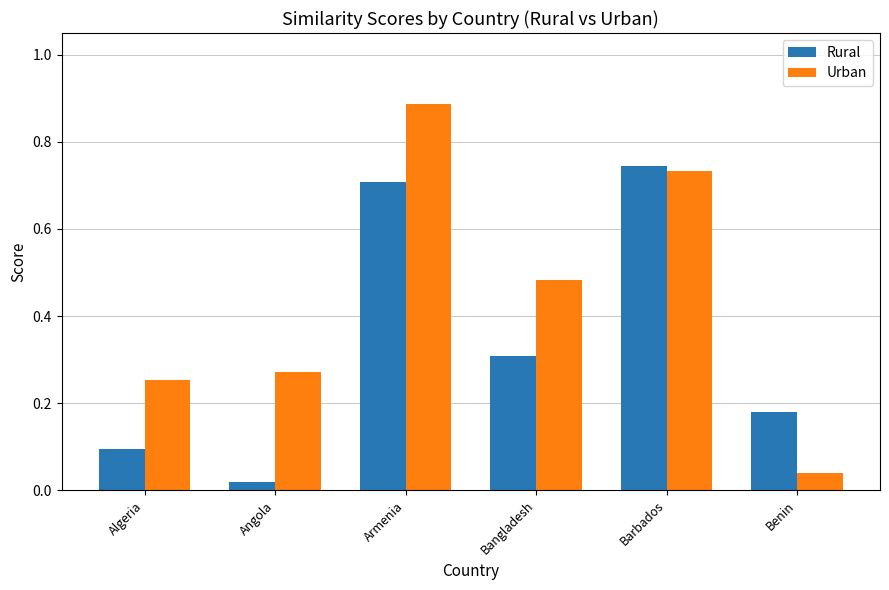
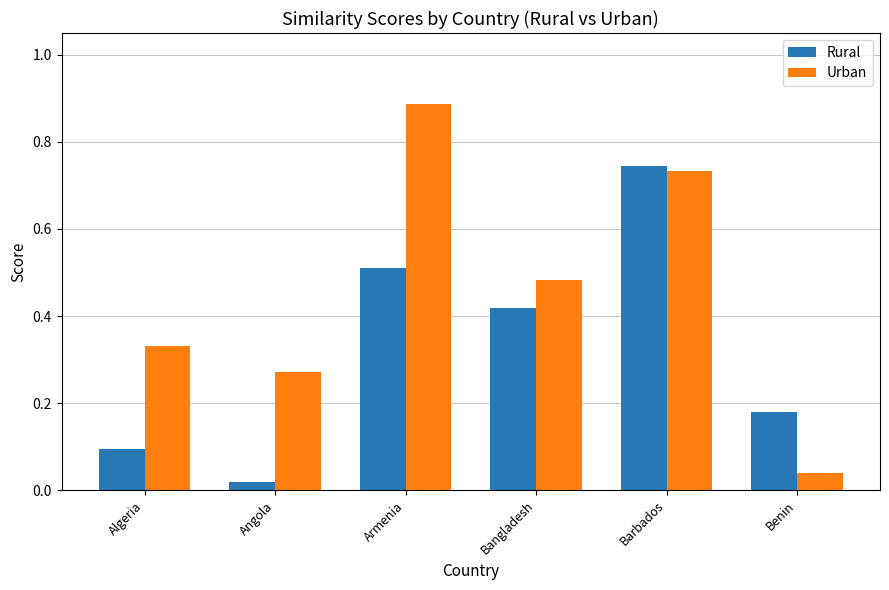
  {
    "Rural": {
      "Algeria": 0.10,
      "Angola": 0.02,
-     "Armenia": 0.71,
-     "Bangladesh": 0.31,
+     "Armenia": 0.51,
+     "Bangladesh": 0.42,
      "Barbados": 0.75,
      "Benin": 0.18
    },
    "Urban": {
-     "Algeria": 0.25,
+     "Algeria": 0.33,
      "Angola": 0.27,
      "Armenia": 0.89,
      "Bangladesh": 0.48,
      "Barbados": 0.73,
      "Benin": 0.04
    }
  }
